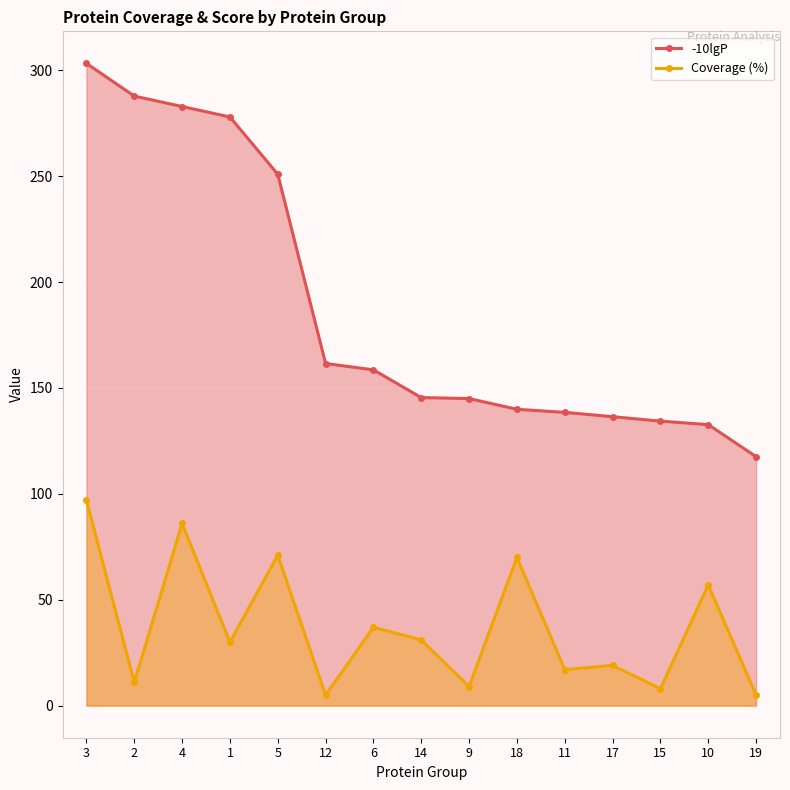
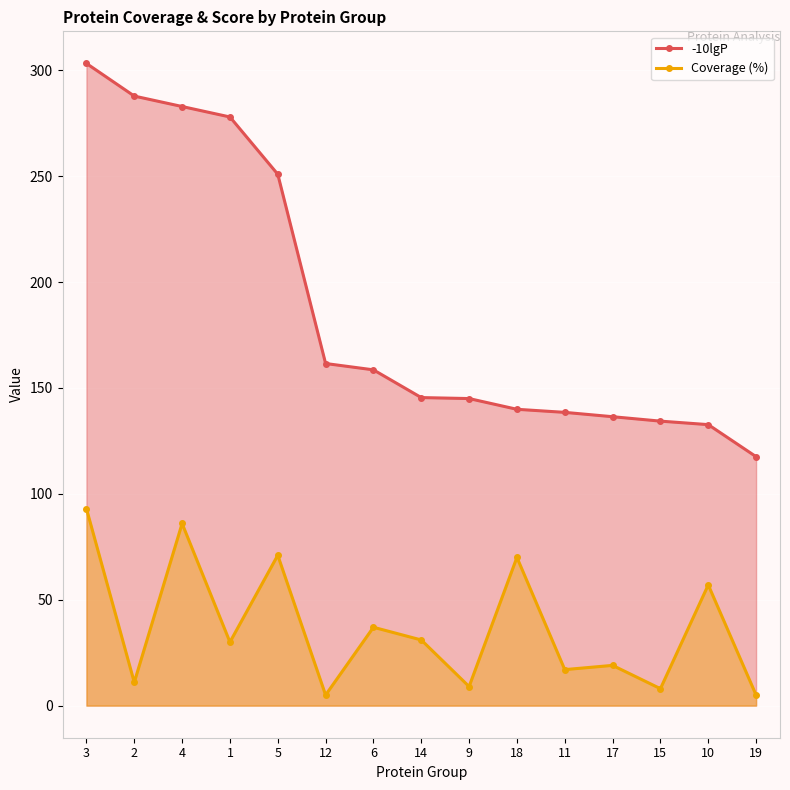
  {
    "-10lgP": {
      "3": 303,
      "2": 288,
      "4": 283,
      "1": 278,
      "5": 251,
      "12": 162,
      "6": 159,
      "14": 145,
      "9": 145,
      "18": 140,
      "11": 138,
      "17": 136,
      "15": 134,
      "10": 133,
      "19": 118
    },
    "Coverage (%)": {
-     "3": 97,
+     "3": 93,
      "2": 11,
      "4": 86,
      "1": 30,
      "5": 71,
      "12": 5,
      "6": 37,
      "14": 31,
      "9": 9,
      "18": 70,
      "11": 17,
      "17": 19,
      "15": 8,
      "10": 57,
      "19": 5
    }
  }
